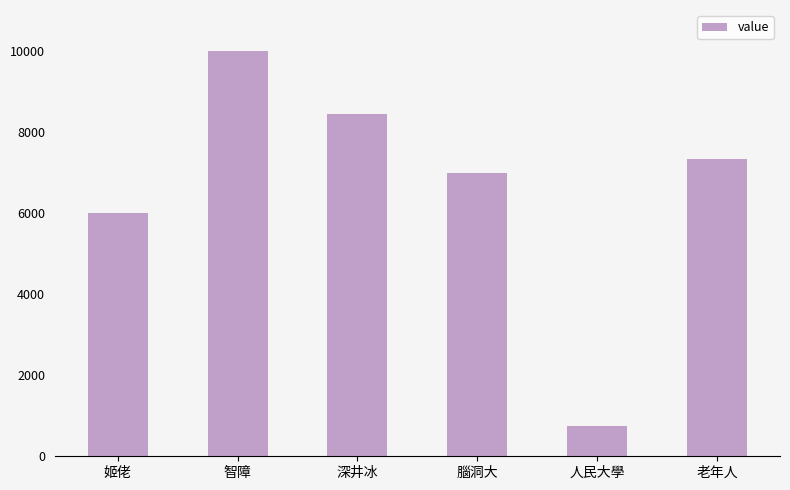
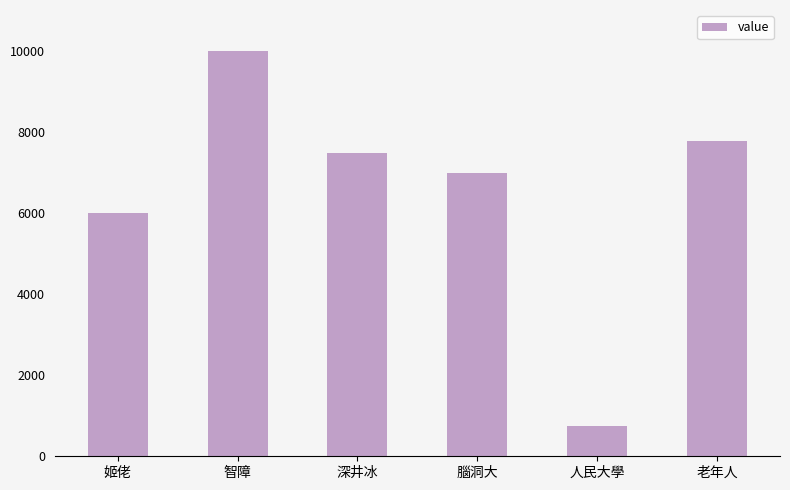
  {
    "姬佬": 6000,
    "智障": 10000,
-   "深井冰": 8400,
+   "深井冰": 7500,
    "腦洞大": 7000,
    "人民大學": 700,
-   "老年人": 7300
+   "老年人": 7800
  }
